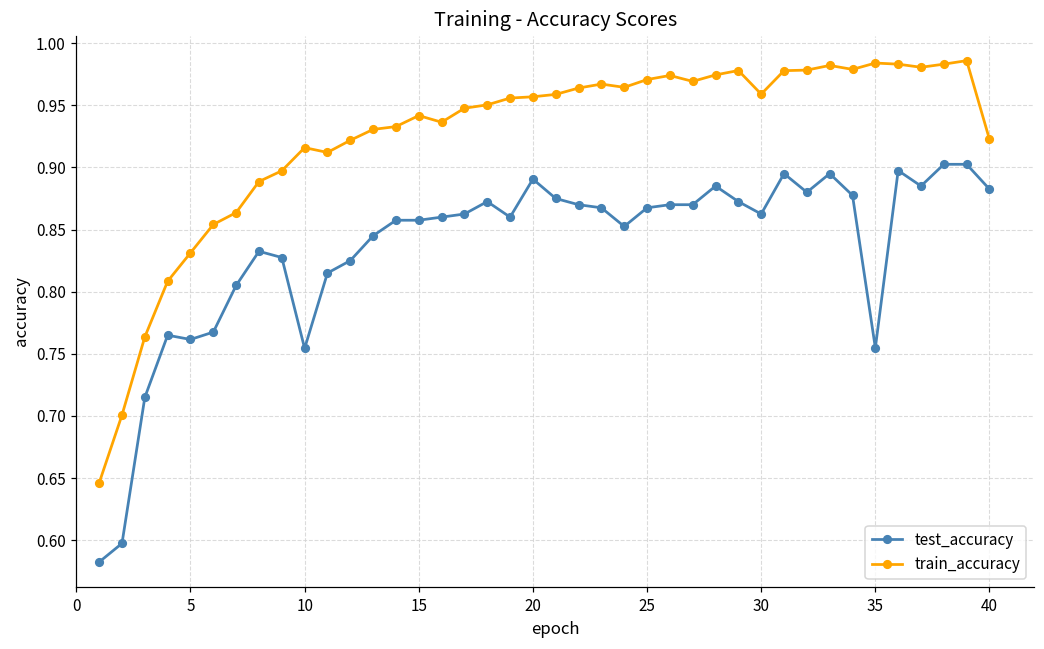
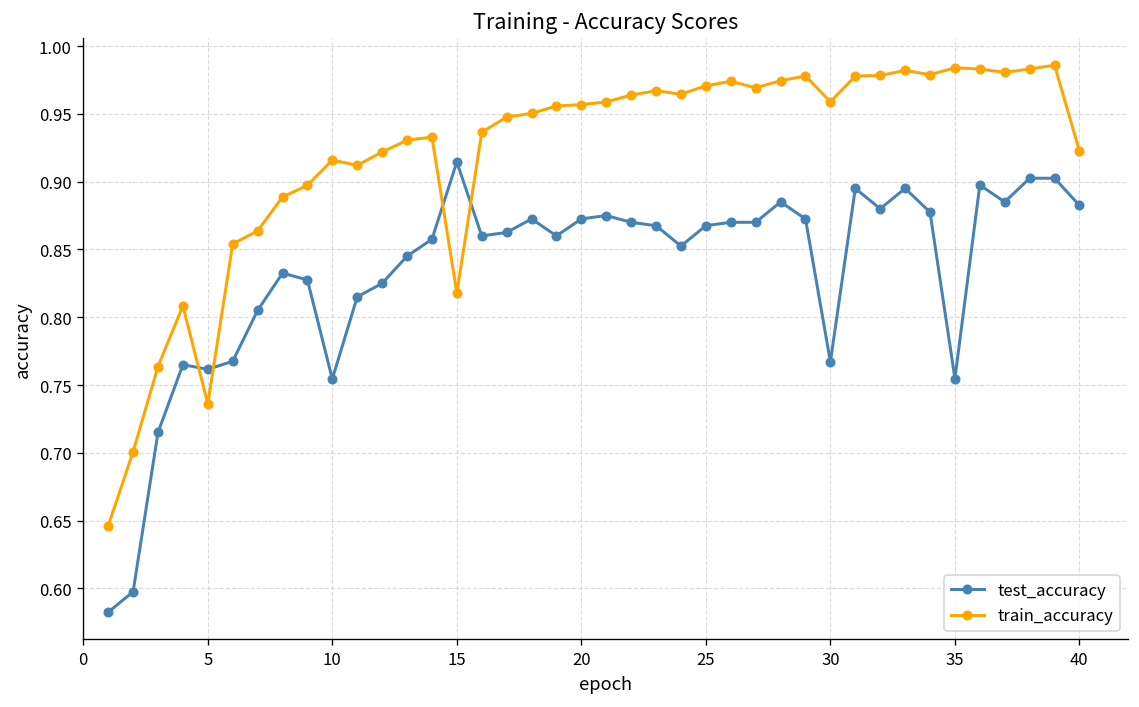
  {
    "test_accuracy": {
      "5": 0.762,
      "10": 0.754,
-     "15": 0.857,
-     "20": 0.891,
+     "15": 0.915,
+     "20": 0.873,
      "25": 0.868,
-     "30": 0.863,
+     "30": 0.767,
      "35": 0.755,
      "40": 0.882
    },
    "train_accuracy": {
-     "5": 0.831,
+     "5": 0.736,
      "10": 0.916,
-     "15": 0.942,
+     "15": 0.818,
      "20": 0.957,
      "25": 0.971,
      "30": 0.959,
      "35": 0.984,
      "40": 0.923
    }
  }
